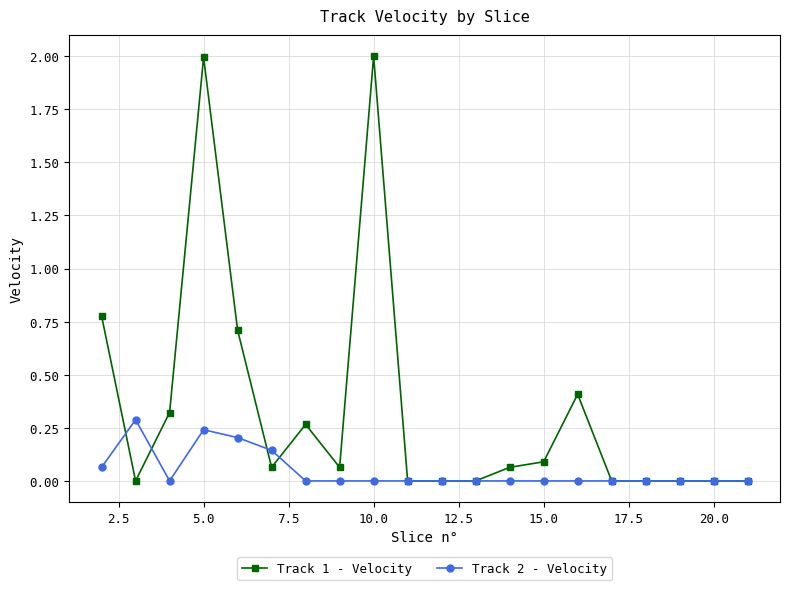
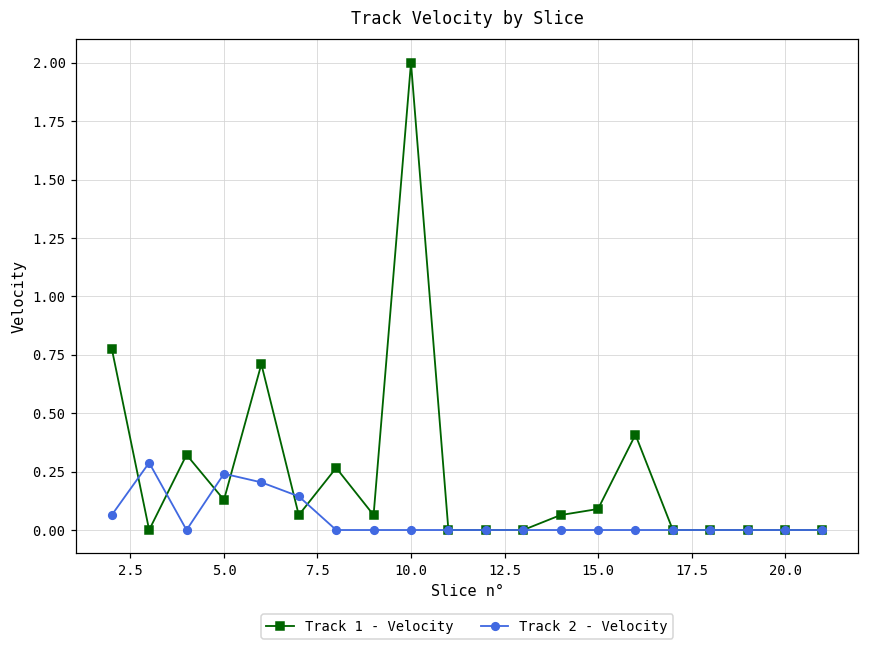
  {
    "Track 1 - Velocity": {
-     "5.0": 2.00,
+     "5.0": 0.13,
      "10.0": 2.00,
      "15.0": 0.09
    },
    "Track 2 - Velocity": {
      "5.0": 0.24,
      "10.0": 0.00,
      "15.0": 0.00
    }
  }
